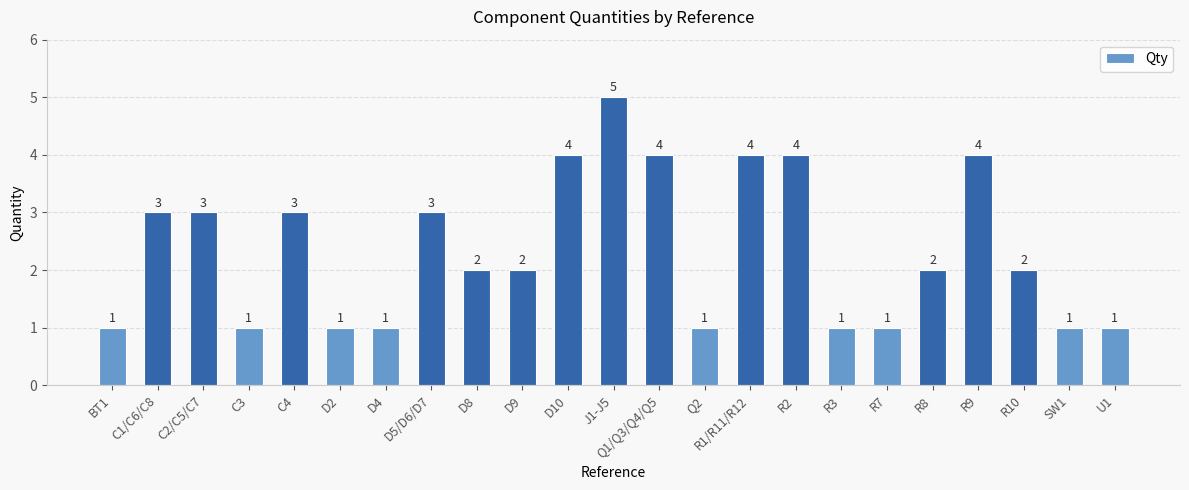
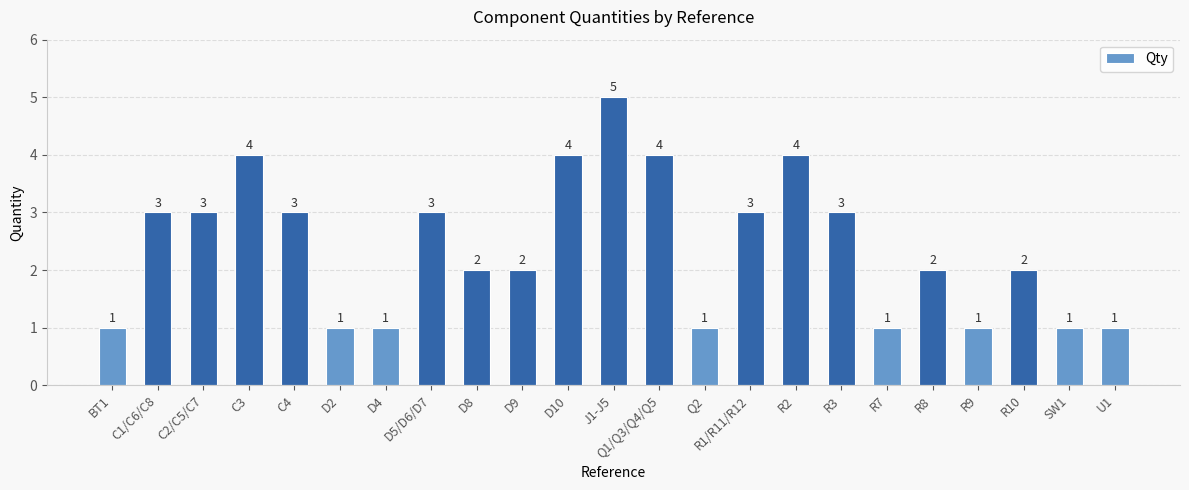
  {
    "BT1": 1,
    "C1/C6/C8": 3,
    "C2/C5/C7": 3,
-   "C3": 1,
+   "C3": 4,
    "C4": 3,
    "D2": 1,
    "D4": 1,
    "D5/D6/D7": 3,
    "D8": 2,
    "D9": 2,
    "D10": 4,
    "J1-J5": 5,
    "Q1/Q3/Q4/Q5": 4,
    "Q2": 1,
-   "R1/R11/R12": 4,
+   "R1/R11/R12": 3,
    "R2": 4,
-   "R3": 1,
+   "R3": 3,
    "R7": 1,
    "R8": 2,
-   "R9": 4,
+   "R9": 1,
    "R10": 2,
    "SW1": 1,
    "U1": 1
  }
